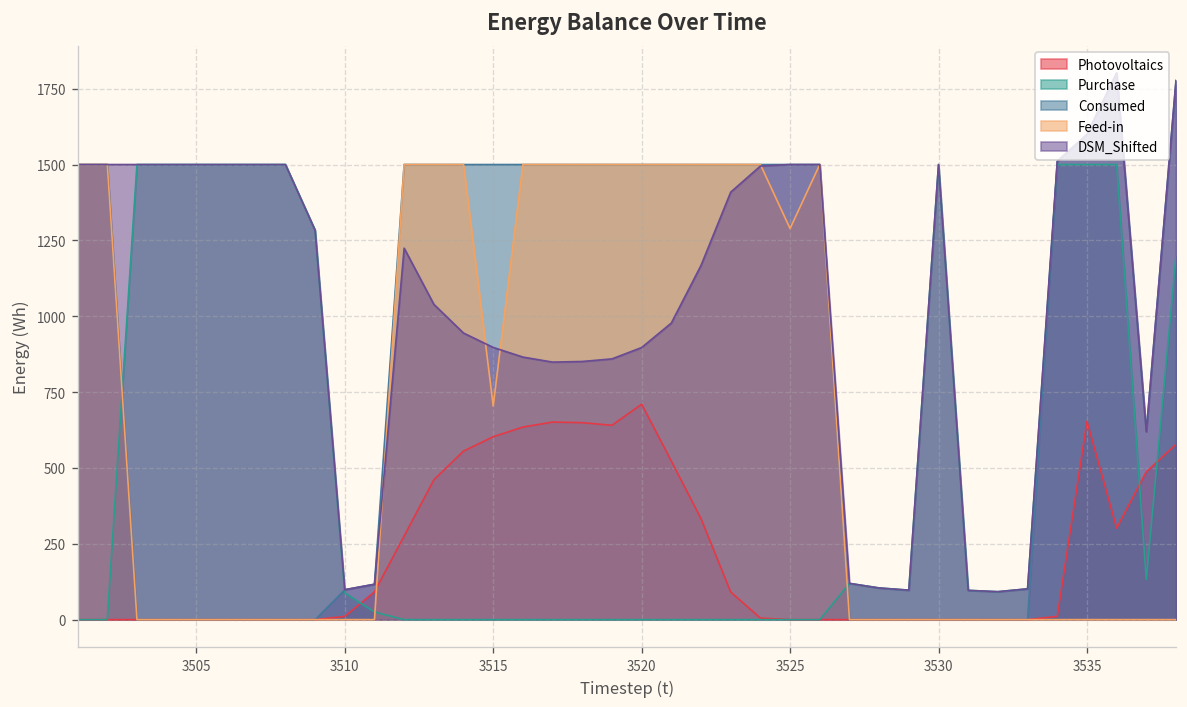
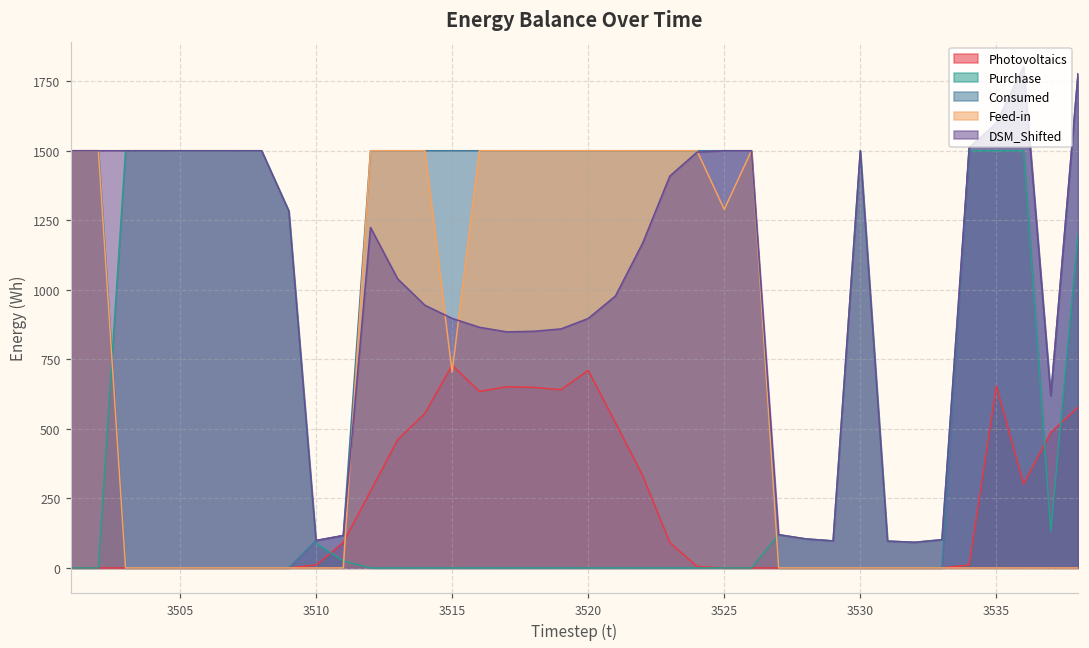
  {
    "Photovoltaics": {
      "3510": 10,
-     "3515": 600,
+     "3515": 730,
      "3520": 710,
      "3535": 650
    },
    "Feed-in": {
      "3510": 0,
      "3515": 700,
      "3525": 1290,
      "3535": 0
    }
  }
